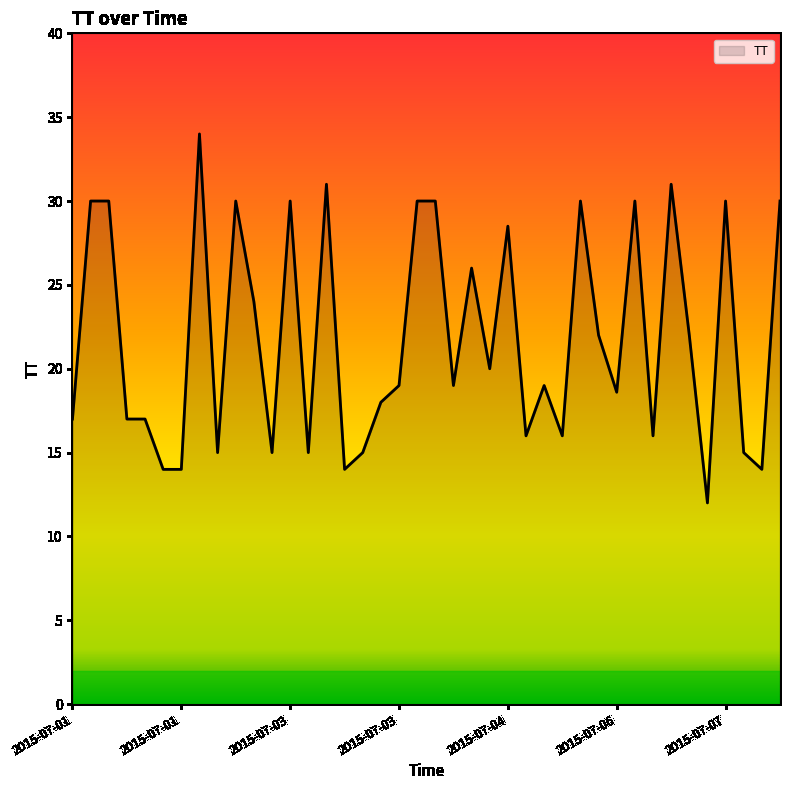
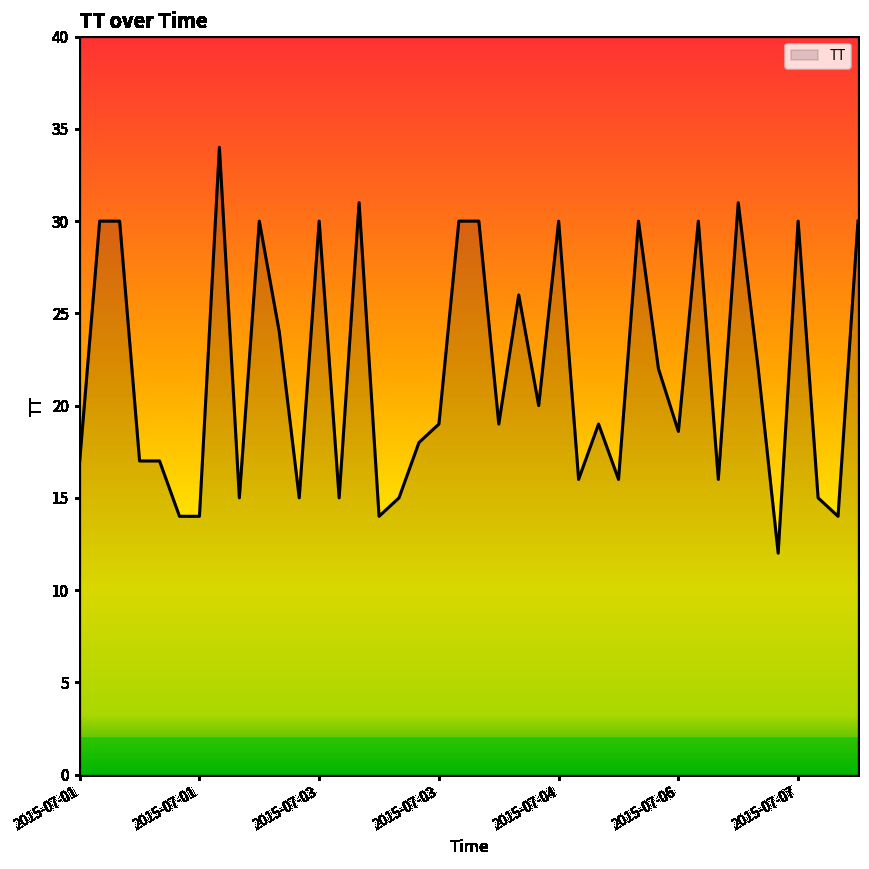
  {
-   "2015-07-04": 28.5,
+   "2015-07-04": 30.0,
    "2015-07-06": 18.6,
    "2015-07-07": 30.0
  }
